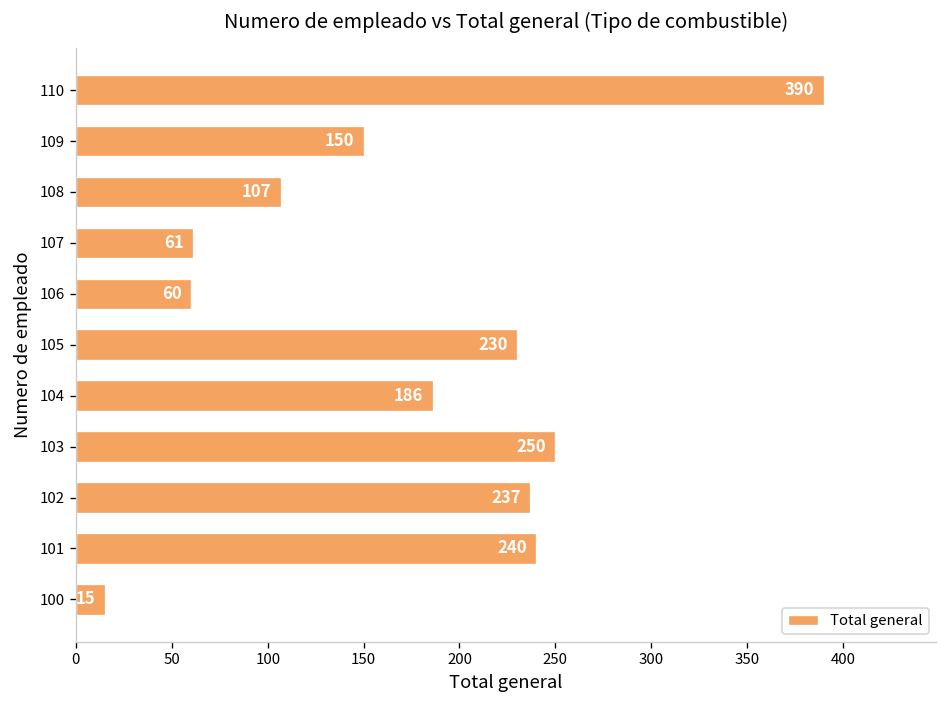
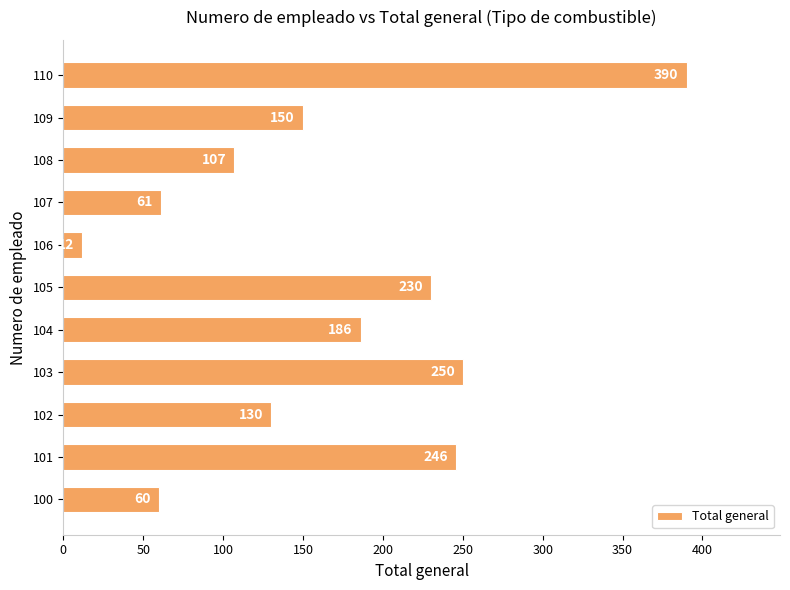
  {
    "110": 390,
    "109": 150,
    "108": 107,
    "107": 61,
-   "106": 60,
+   "106": 12,
    "105": 230,
    "104": 186,
    "103": 250,
-   "102": 237,
-   "101": 240,
-   "100": 15
+   "102": 130,
+   "101": 246,
+   "100": 60
  }
